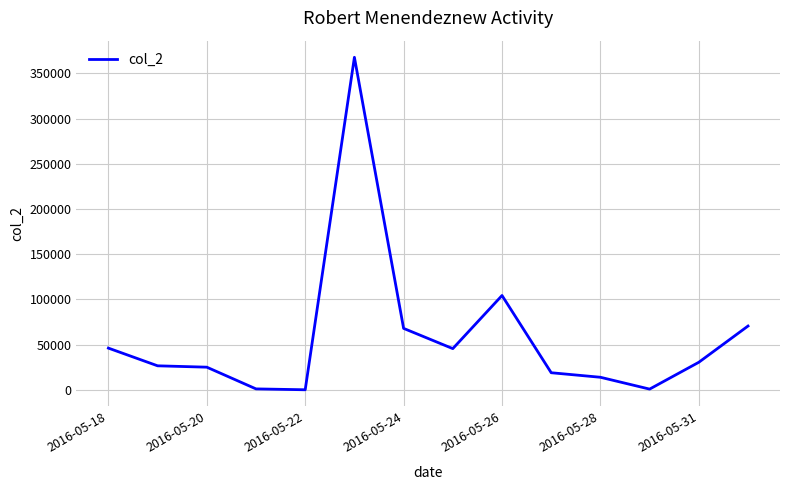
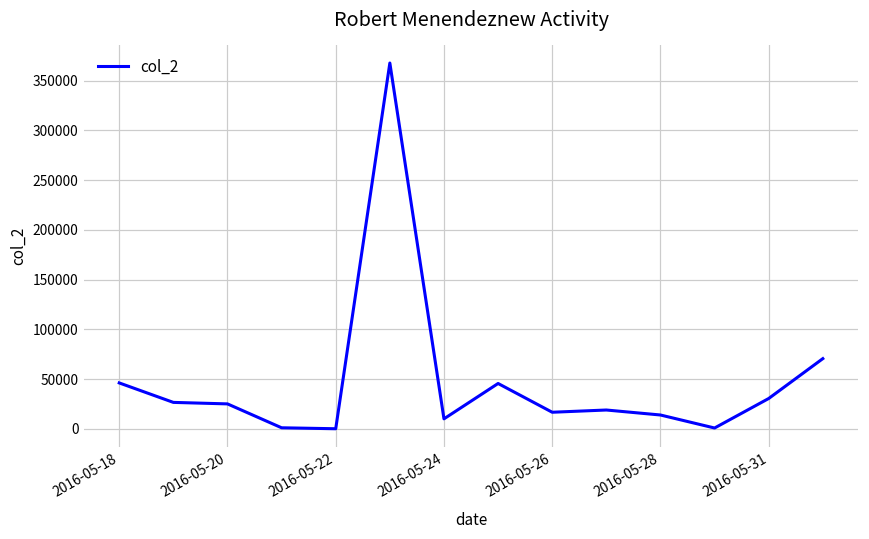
  {
    "2016-05-18": 50000,
    "2016-05-20": 30000,
    "2016-05-22": 0,
-   "2016-05-24": 70000,
-   "2016-05-26": 100000,
+   "2016-05-24": 10000,
+   "2016-05-26": 20000,
    "2016-05-28": 10000,
    "2016-05-31": 30000
  }
